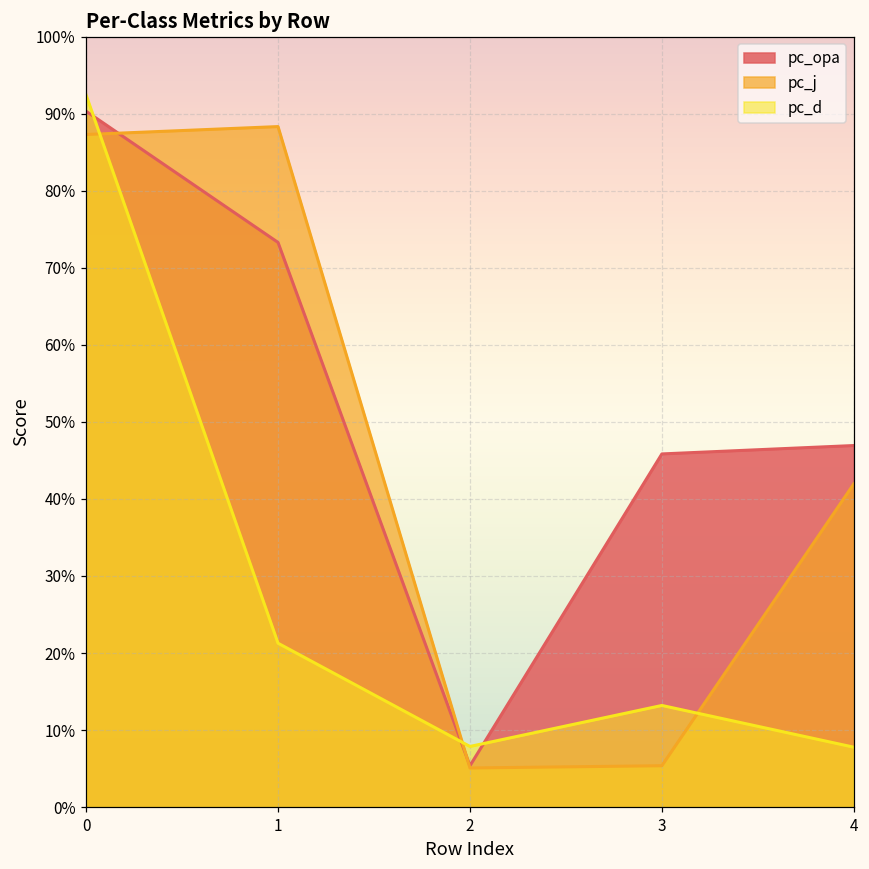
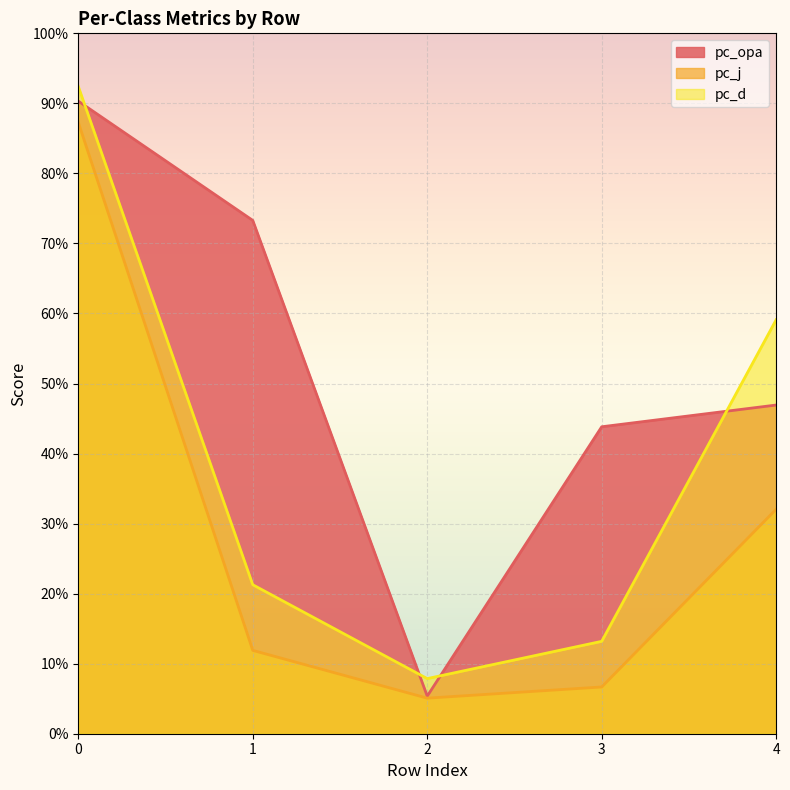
  {
    "pc_opa": {
      "0": "90%",
      "1": "73%",
-     "3": "46%",
+     "3": "44%",
      "4": "47%"
    },
    "pc_j": {
      "0": "87%",
-     "1": "88%",
-     "3": "5%",
-     "4": "42%"
+     "1": "12%",
+     "3": "7%",
+     "4": "32%"
    },
    "pc_d": {
      "0": "92%",
      "1": "21%",
      "2": "8%",
      "3": "13%",
-     "4": "8%"
+     "4": "59%"
    }
  }
